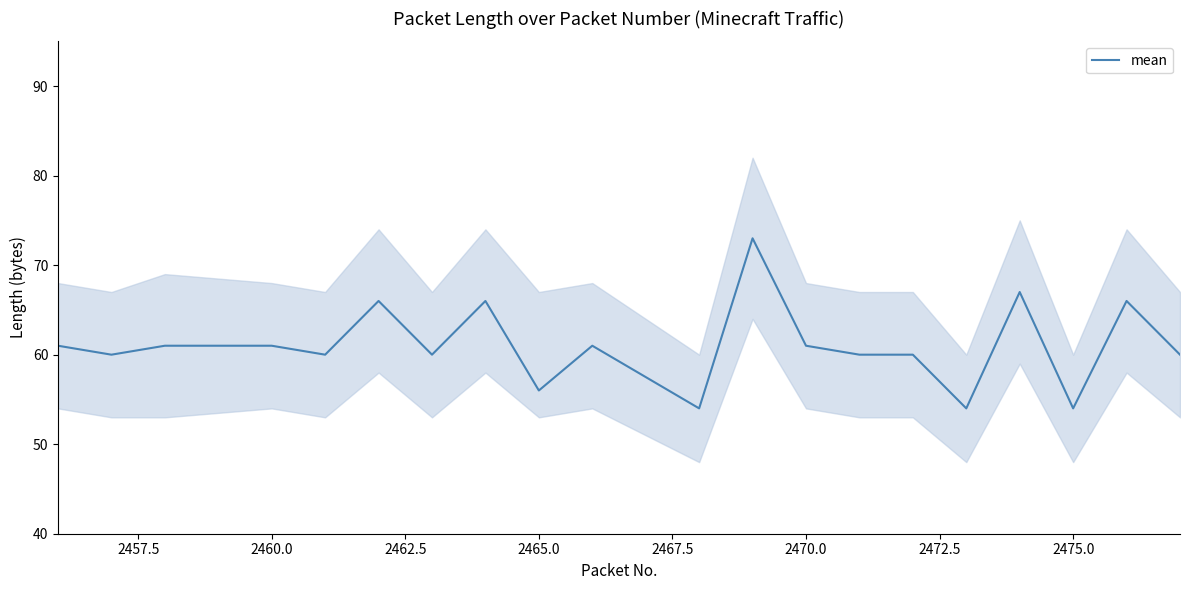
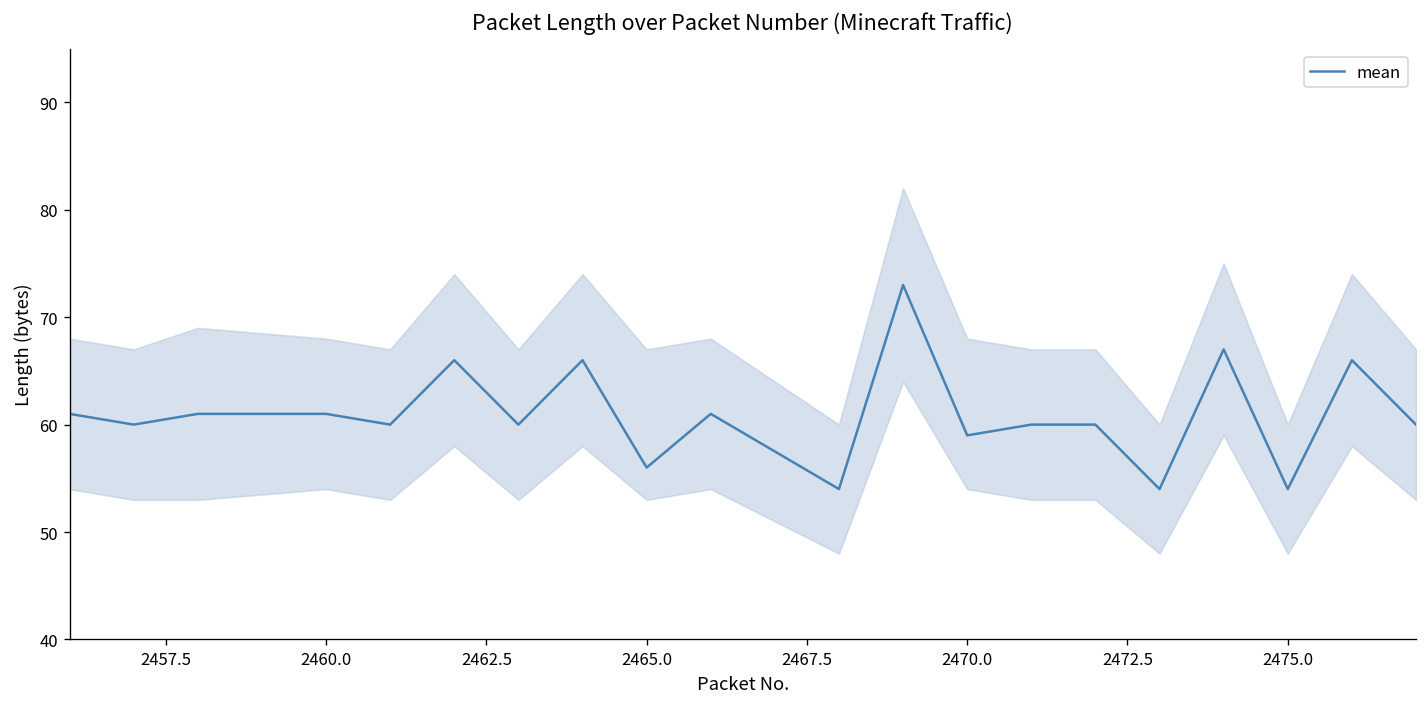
  {
    "mean": {
      "2460.0": 61,
      "2465.0": 56,
-     "2470.0": 61,
+     "2470.0": 59,
      "2475.0": 54
    }
  }
